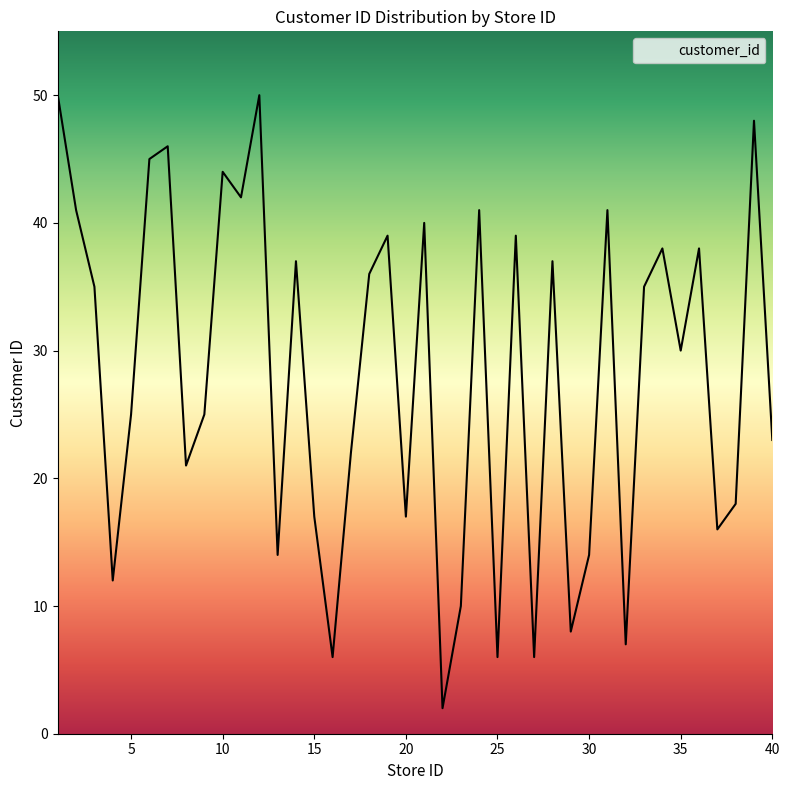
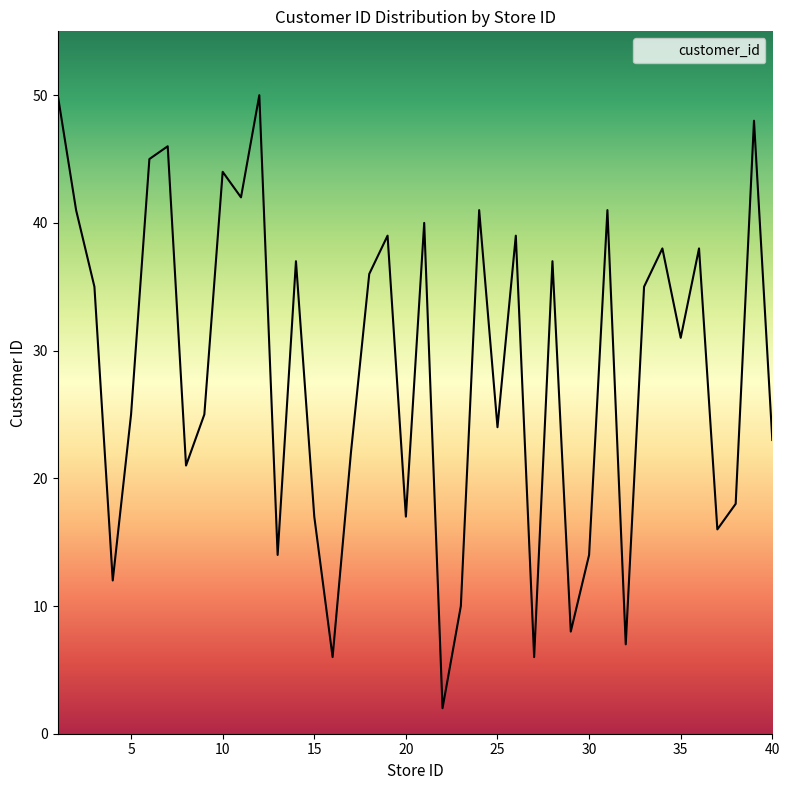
  {
    "5": 25,
    "10": 44,
    "15": 17,
    "20": 17,
-   "25": 6,
+   "25": 24,
    "30": 14,
-   "35": 30,
+   "35": 31,
    "40": 23
  }
